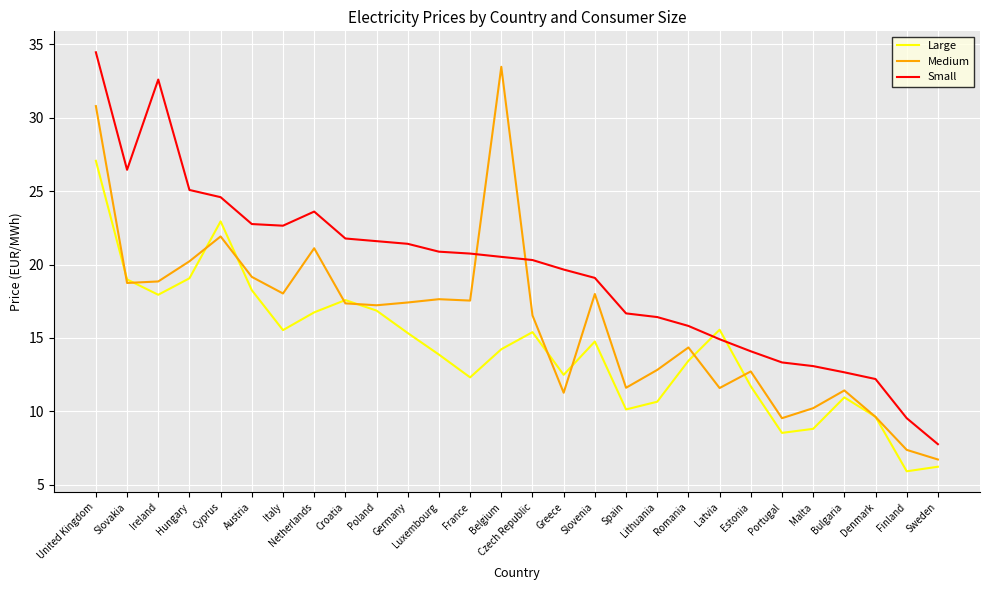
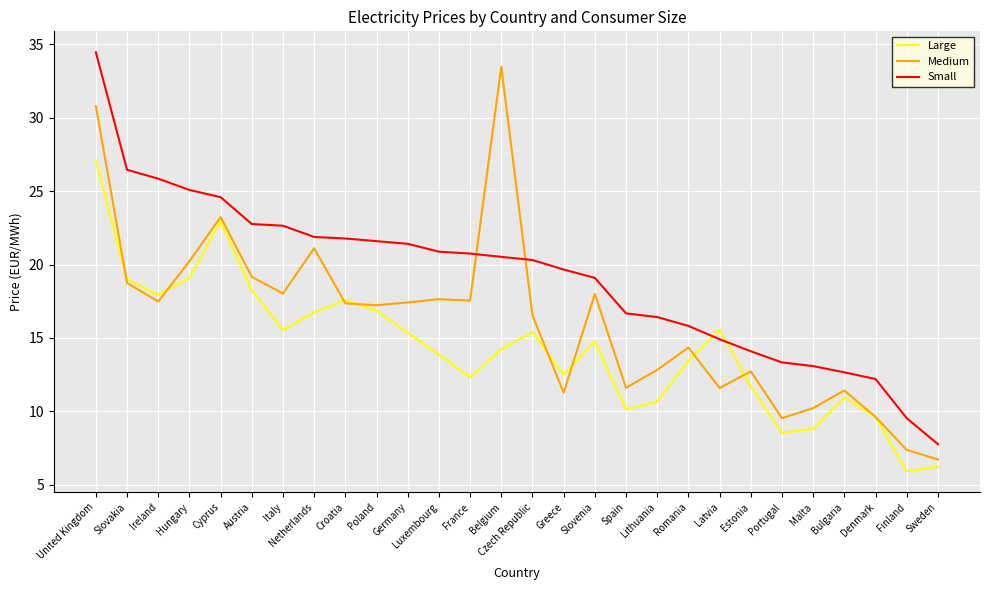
  {
    "Large": {
      "United Kingdom": 27.1,
      "Slovakia": 19.0,
      "Ireland": 17.9,
      "Hungary": 19.1,
      "Cyprus": 22.9,
      "Austria": 18.3,
      "Italy": 15.5,
      "Netherlands": 16.7,
      "Croatia": 17.6,
      "Poland": 16.9,
      "Germany": 15.3,
      "Luxembourg": 13.9,
      "France": 12.3,
      "Belgium": 14.2,
      "Czech Republic": 15.4,
      "Greece": 12.5,
      "Slovenia": 14.8,
      "Spain": 10.1,
      "Lithuania": 10.7,
      "Romania": 13.4,
      "Latvia": 15.6,
      "Estonia": 11.7,
      "Portugal": 8.5,
      "Malta": 8.8,
      "Bulgaria": 10.9,
      "Finland": 5.9,
      "Sweden": 6.2
    },
    "Medium": {
      "United Kingdom": 30.8,
      "Slovakia": 18.7,
-     "Ireland": 18.8,
+     "Ireland": 17.5,
      "Hungary": 20.2,
-     "Cyprus": 21.9,
+     "Cyprus": 23.2,
      "Austria": 19.2,
      "Italy": 18.0,
      "Netherlands": 21.1,
      "Croatia": 17.4,
      "Poland": 17.2,
      "Germany": 17.4,
      "Luxembourg": 17.6,
      "France": 17.5,
      "Belgium": 33.5,
      "Czech Republic": 16.5,
      "Greece": 11.3,
      "Slovenia": 18.0,
      "Spain": 11.6,
      "Lithuania": 12.8,
      "Romania": 14.4,
      "Latvia": 11.6,
      "Estonia": 12.7,
      "Portugal": 9.5,
      "Malta": 10.2,
      "Bulgaria": 11.4,
      "Finland": 7.4,
      "Sweden": 6.7
    },
    "Small": {
      "United Kingdom": 34.5,
      "Slovakia": 26.5,
-     "Ireland": 32.6,
+     "Ireland": 25.9,
      "Hungary": 25.1,
      "Cyprus": 24.6,
      "Austria": 22.8,
      "Italy": 22.6,
-     "Netherlands": 23.6,
+     "Netherlands": 21.9,
      "Croatia": 21.8,
      "Poland": 21.6,
      "Germany": 21.4,
      "Luxembourg": 20.9,
      "France": 20.7,
      "Belgium": 20.5,
      "Czech Republic": 20.3,
      "Greece": 19.7,
      "Slovenia": 19.1,
      "Spain": 16.7,
      "Lithuania": 16.4,
      "Romania": 15.8,
      "Latvia": 14.9,
      "Estonia": 14.1,
      "Portugal": 13.3,
      "Malta": 13.1,
      "Bulgaria": 12.7,
      "Denmark": 12.2,
      "Finland": 9.5,
      "Sweden": 7.8
    }
  }
